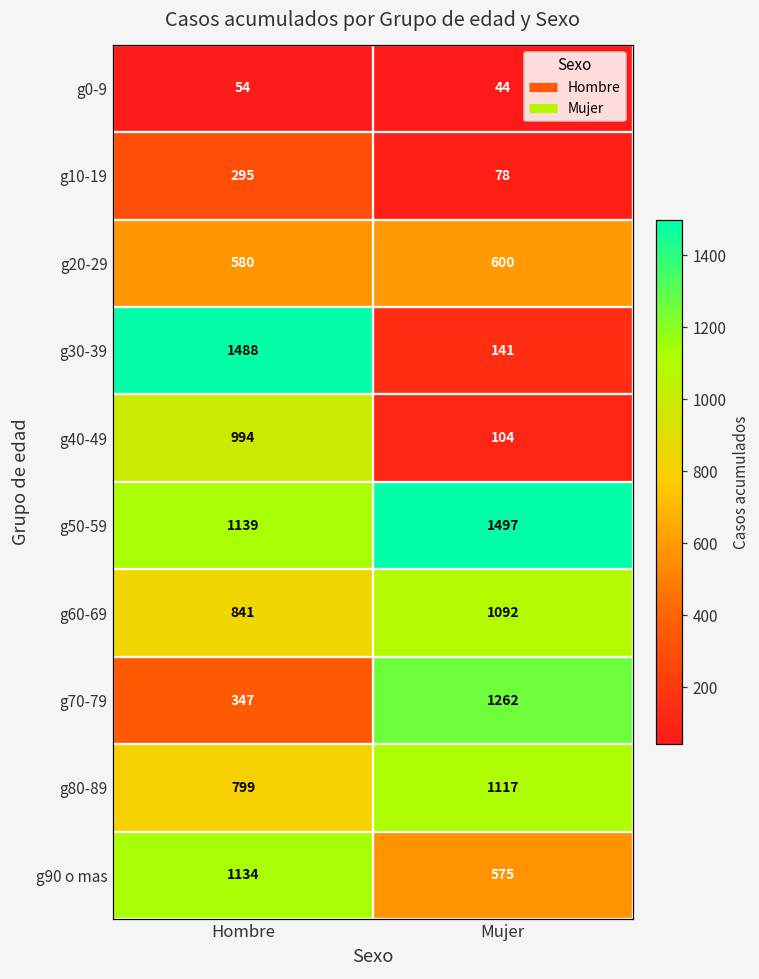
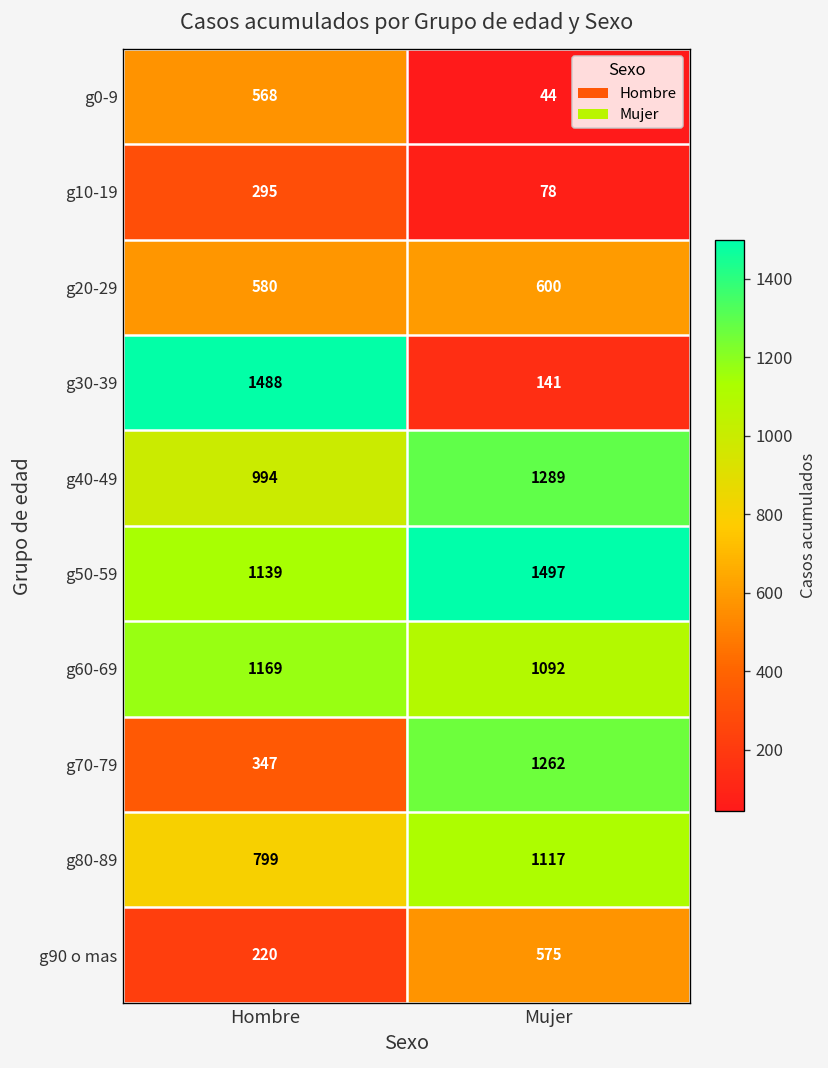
  {
    "g0-9": {
-     "Hombre": 54,
+     "Hombre": 568,
      "Mujer": 44
    },
    "g10-19": {
      "Hombre": 295,
      "Mujer": 78
    },
    "g20-29": {
      "Hombre": 580,
      "Mujer": 600
    },
    "g30-39": {
      "Hombre": 1488,
      "Mujer": 141
    },
    "g40-49": {
      "Hombre": 994,
-     "Mujer": 104
+     "Mujer": 1289
    },
    "g50-59": {
      "Hombre": 1139,
      "Mujer": 1497
    },
    "g60-69": {
-     "Hombre": 841,
+     "Hombre": 1169,
      "Mujer": 1092
    },
    "g70-79": {
      "Hombre": 347,
      "Mujer": 1262
    },
    "g80-89": {
      "Hombre": 799,
      "Mujer": 1117
    },
    "g90 o mas": {
-     "Hombre": 1134,
+     "Hombre": 220,
      "Mujer": 575
    }
  }
